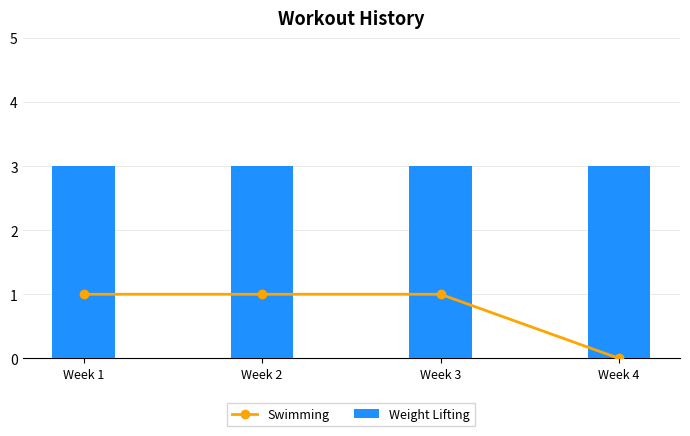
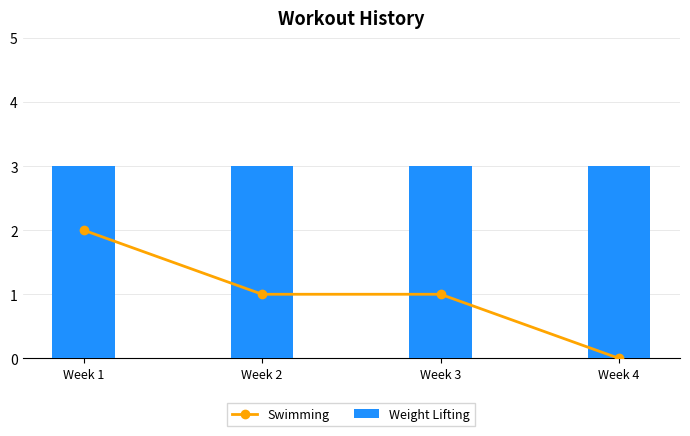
  {
    "Swimming": {
-     "Week 1": 1,
+     "Week 1": 2,
      "Week 2": 1,
      "Week 3": 1,
      "Week 4": 0
    },
    "Weight Lifting": {
      "Week 1": 3,
      "Week 2": 3,
      "Week 3": 3,
      "Week 4": 3
    }
  }
